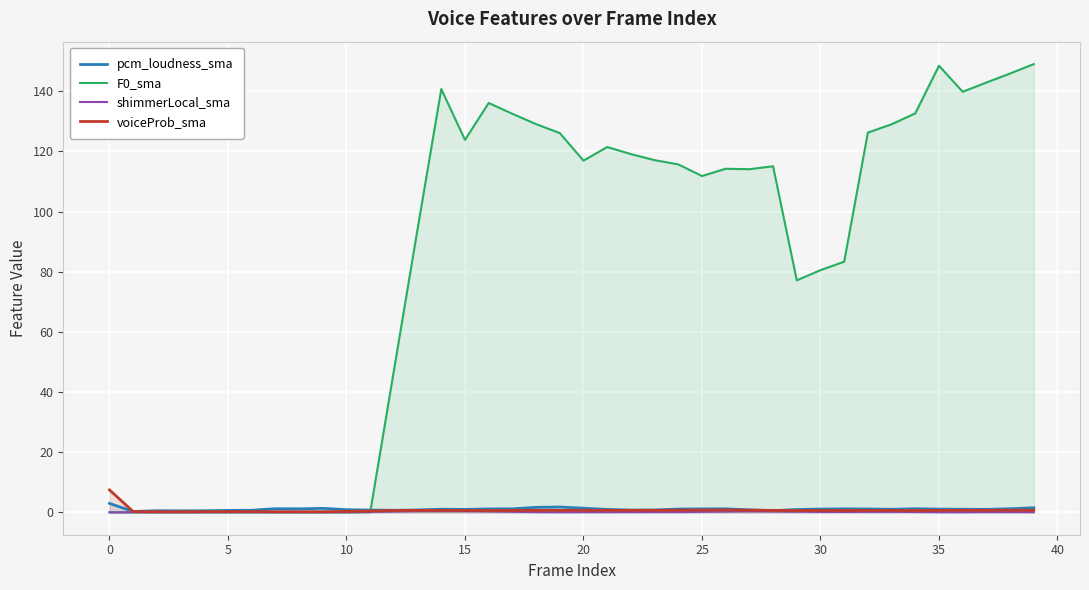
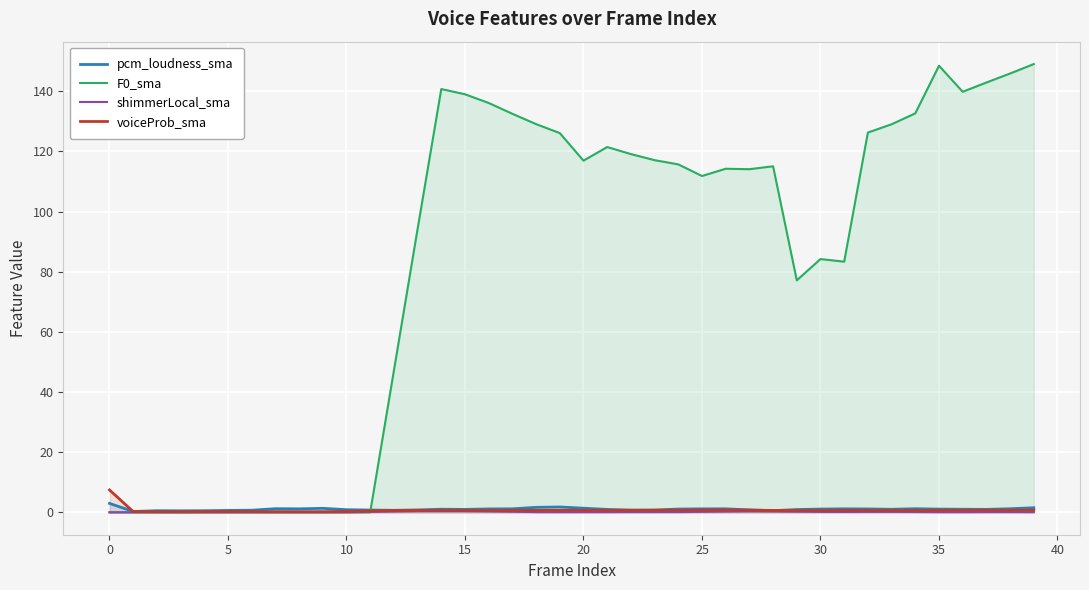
  {
    "pcm_loudness_sma": {
      "0": 3
    },
    "F0_sma": {
-     "15": 124,
+     "15": 139,
      "20": 117,
      "25": 112,
-     "30": 81,
+     "30": 84,
      "35": 149
    },
    "voiceProb_sma": {
      "0": 7
    }
  }
